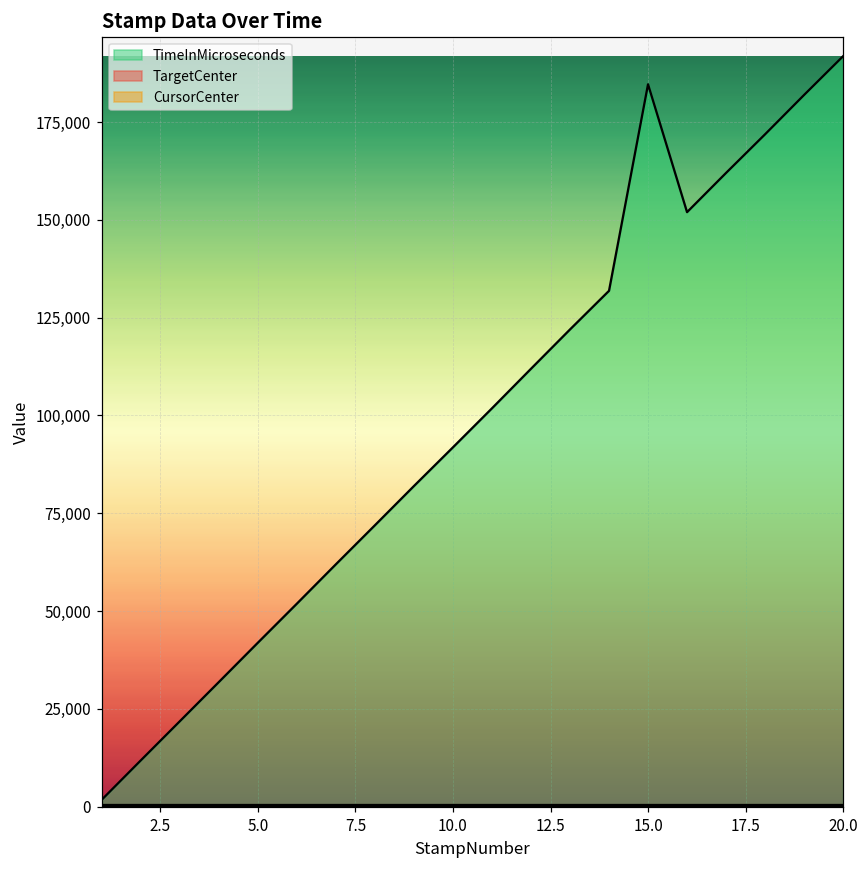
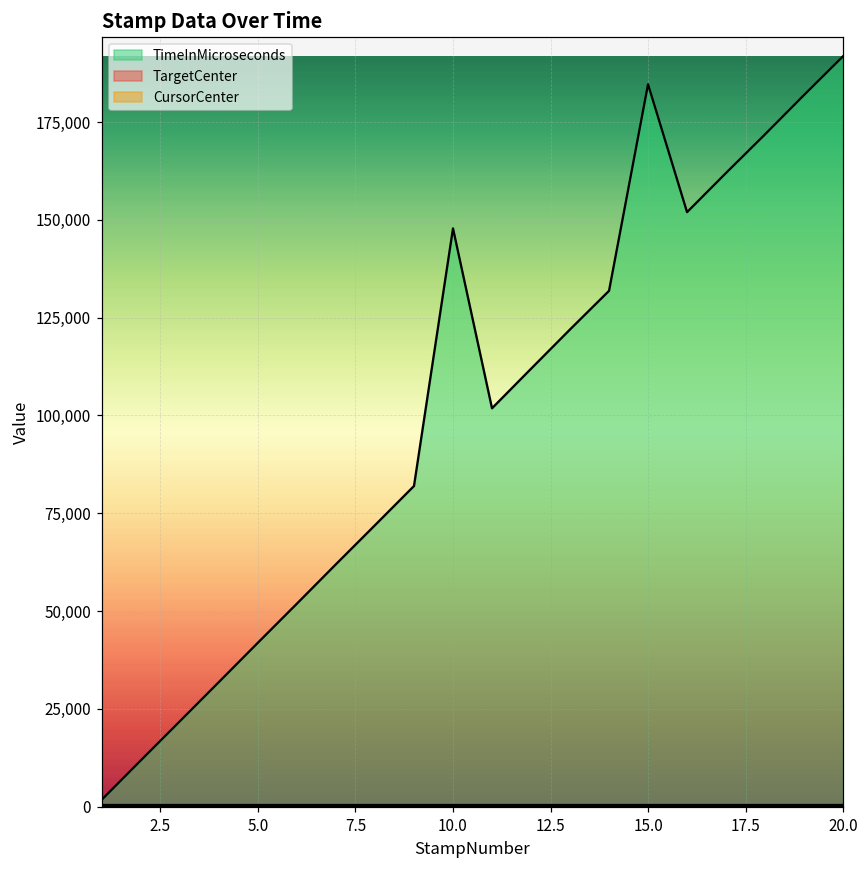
  {
    "TimeInMicroseconds": {
      "5.0": "42,000",
-     "10.0": "92,000",
+     "10.0": "148,000",
      "15.0": "185,000",
      "20.0": "192,000"
    }
  }
